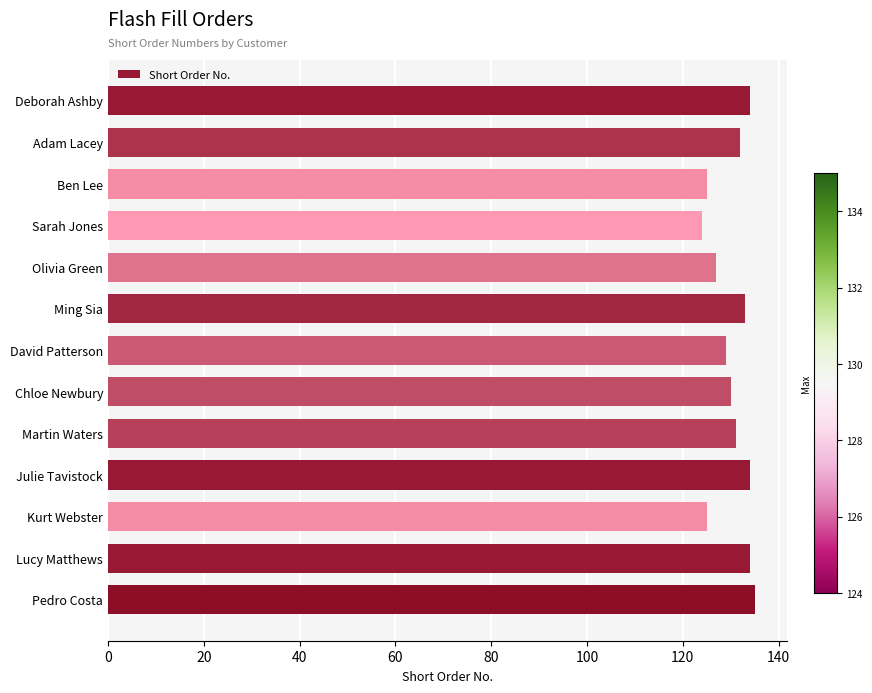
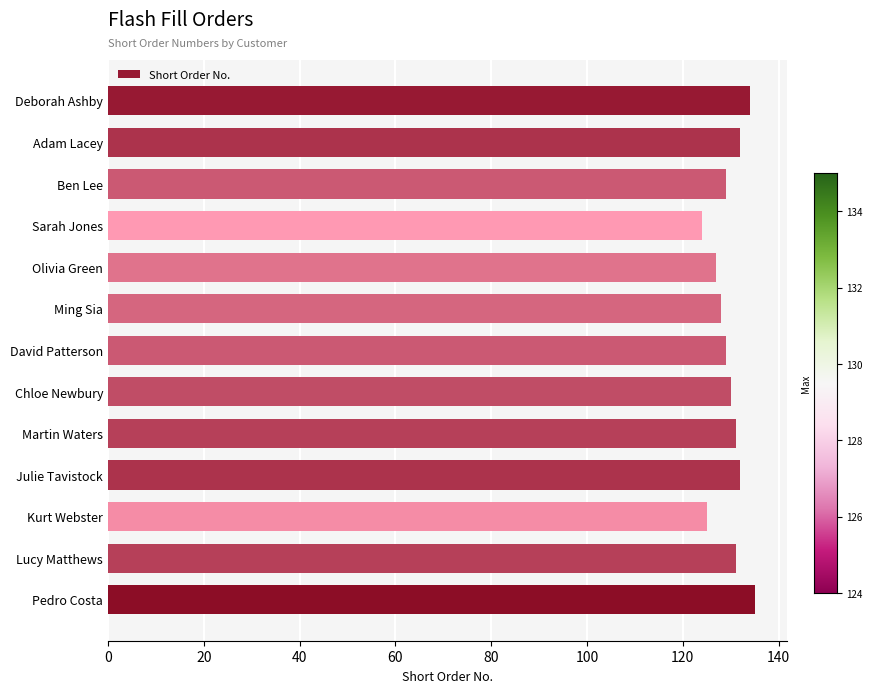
  {
    "Deborah Ashby": 134,
    "Adam Lacey": 132,
-   "Ben Lee": 125,
+   "Ben Lee": 129,
    "Sarah Jones": 124,
    "Olivia Green": 127,
-   "Ming Sia": 133,
+   "Ming Sia": 128,
    "David Patterson": 129,
    "Chloe Newbury": 130,
    "Martin Waters": 131,
-   "Julie Tavistock": 134,
+   "Julie Tavistock": 132,
    "Kurt Webster": 125,
-   "Lucy Matthews": 134,
+   "Lucy Matthews": 131,
    "Pedro Costa": 135
  }
